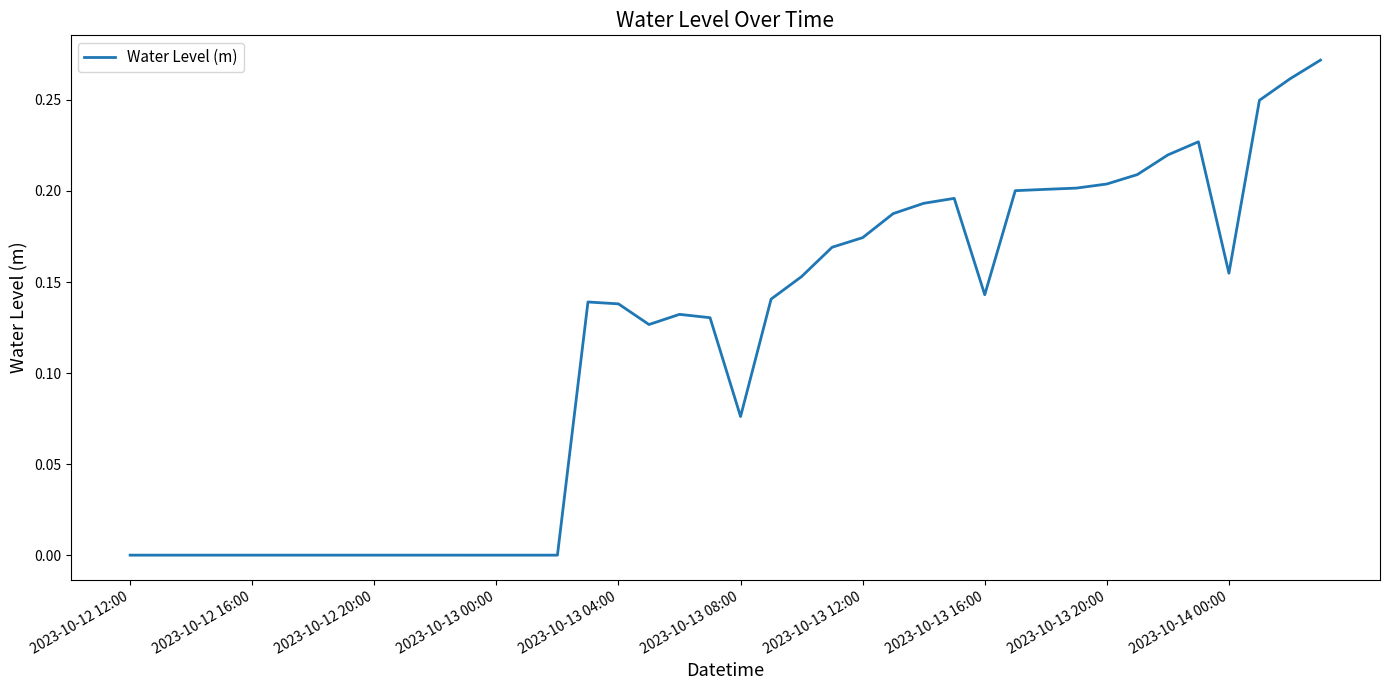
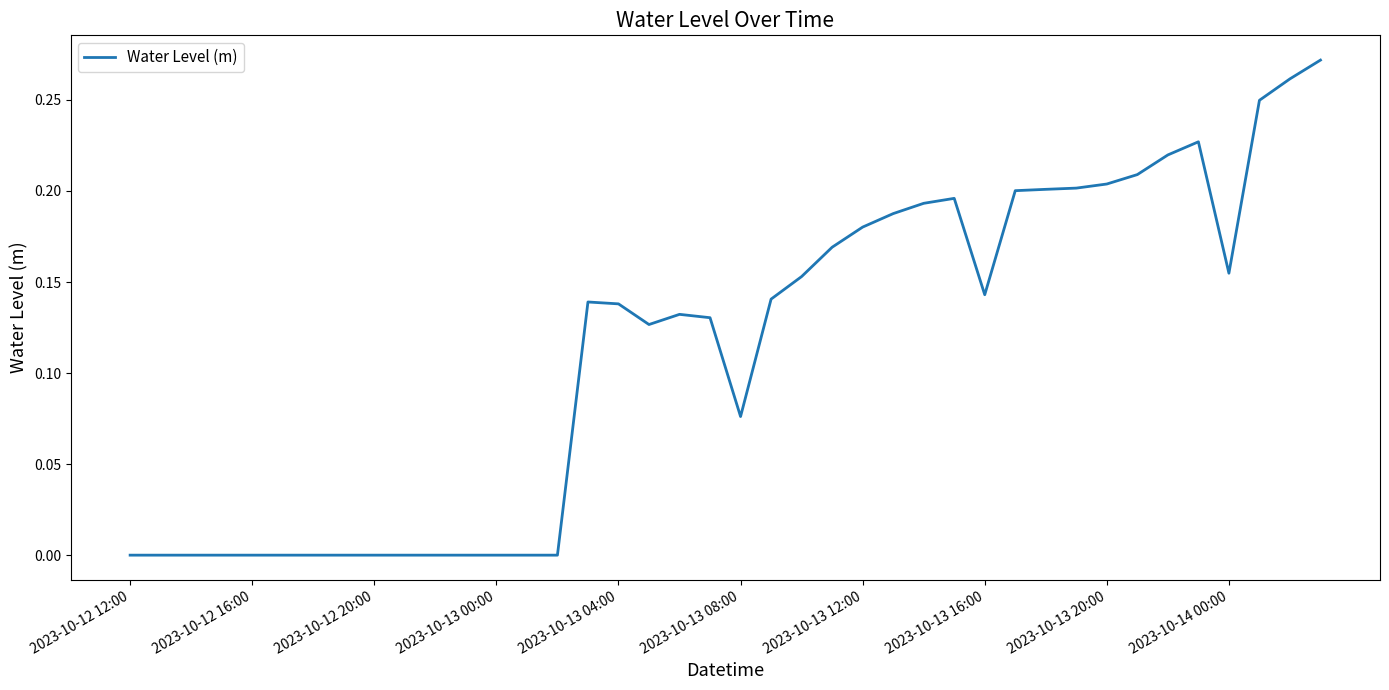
  {
    "2023-10-12 12:00": 0.000,
    "2023-10-12 16:00": 0.000,
    "2023-10-12 20:00": 0.000,
    "2023-10-13 00:00": 0.000,
    "2023-10-13 04:00": 0.138,
    "2023-10-13 08:00": 0.076,
-   "2023-10-13 12:00": 0.174,
+   "2023-10-13 12:00": 0.180,
    "2023-10-13 16:00": 0.143,
    "2023-10-13 20:00": 0.204,
    "2023-10-14 00:00": 0.155
  }
